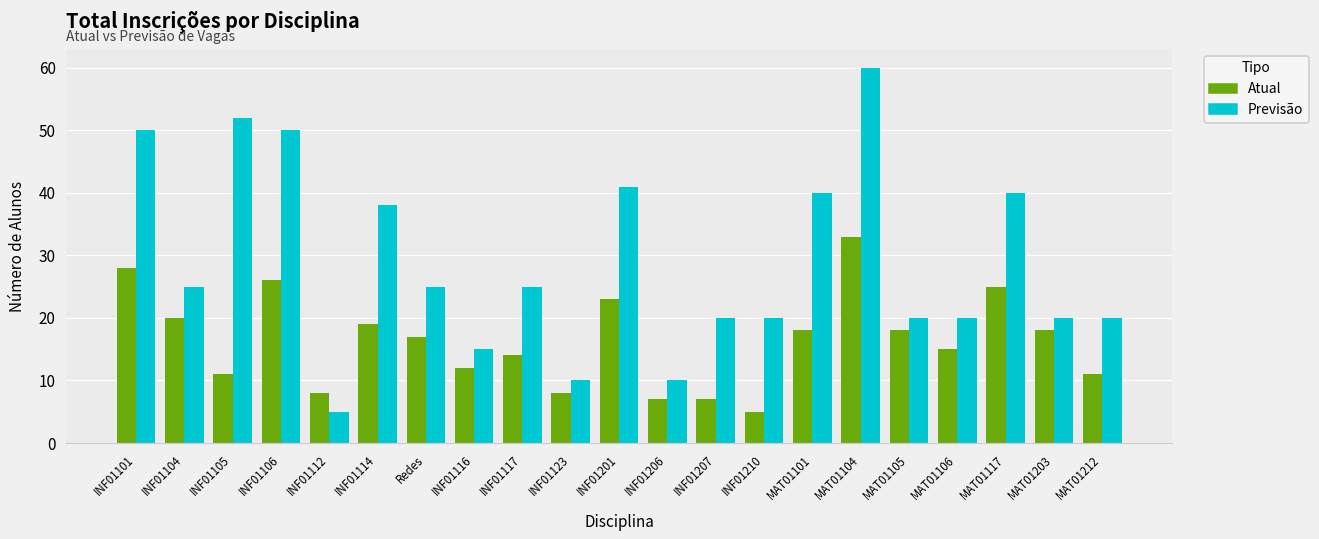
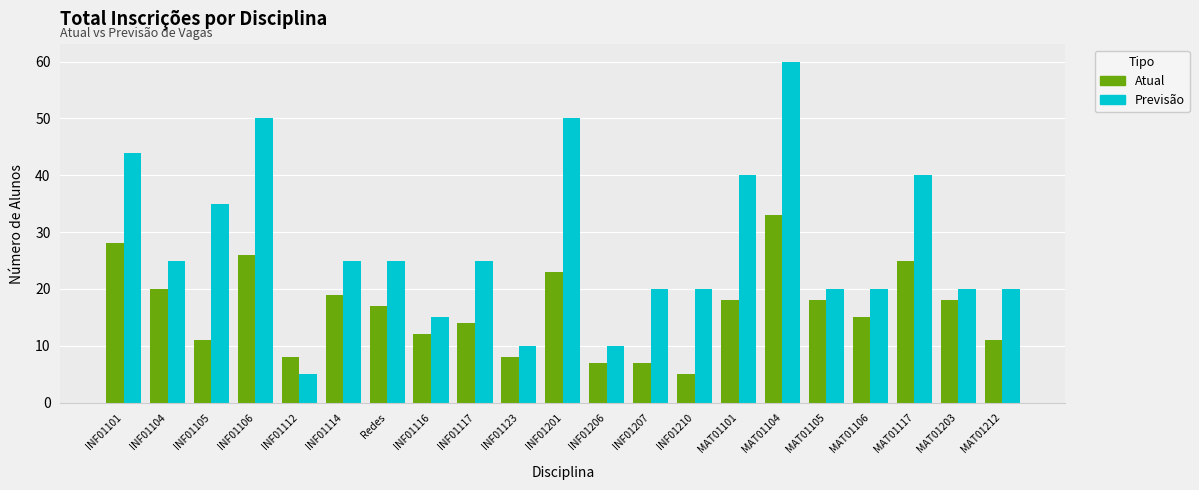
  {
    "Atual": {
      "INF01101": 28,
      "INF01104": 20,
      "INF01105": 11,
      "INF01106": 26,
      "INF01112": 8,
      "INF01114": 19,
      "Redes": 17,
      "INF01116": 12,
      "INF01117": 14,
      "INF01123": 8,
      "INF01201": 23,
      "INF01206": 7,
      "INF01207": 7,
      "INF01210": 5,
      "MAT01101": 18,
      "MAT01104": 33,
      "MAT01105": 18,
      "MAT01106": 15,
      "MAT01117": 25,
      "MAT01203": 18,
      "MAT01212": 11
    },
    "Previsão": {
-     "INF01101": 50,
+     "INF01101": 44,
      "INF01104": 25,
-     "INF01105": 52,
+     "INF01105": 35,
      "INF01106": 50,
      "INF01112": 5,
-     "INF01114": 38,
+     "INF01114": 25,
      "Redes": 25,
      "INF01116": 15,
      "INF01117": 25,
      "INF01123": 10,
-     "INF01201": 41,
+     "INF01201": 50,
      "INF01206": 10,
      "INF01207": 20,
      "INF01210": 20,
      "MAT01101": 40,
      "MAT01104": 60,
      "MAT01105": 20,
      "MAT01106": 20,
      "MAT01117": 40,
      "MAT01203": 20,
      "MAT01212": 20
    }
  }
